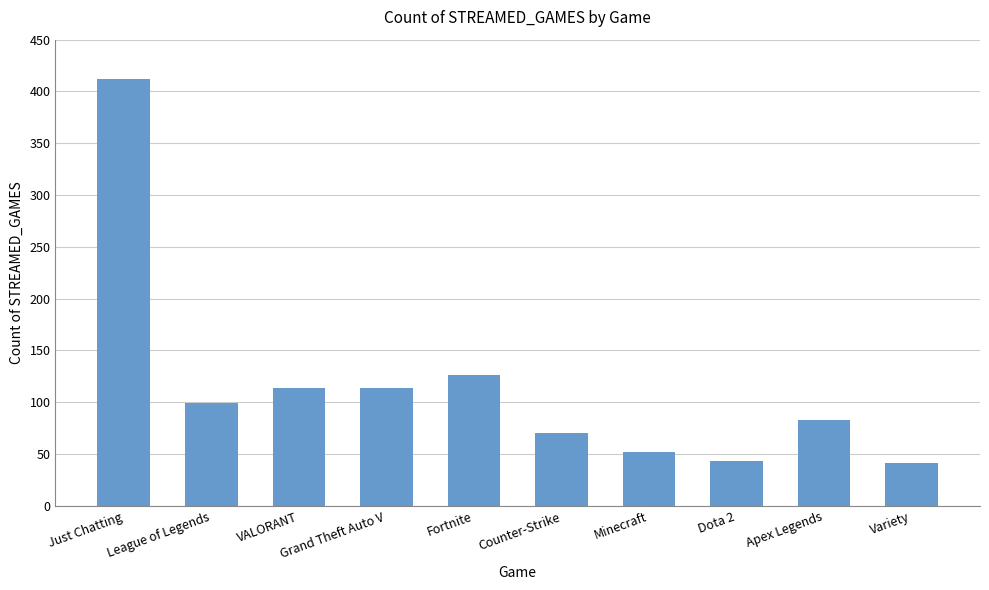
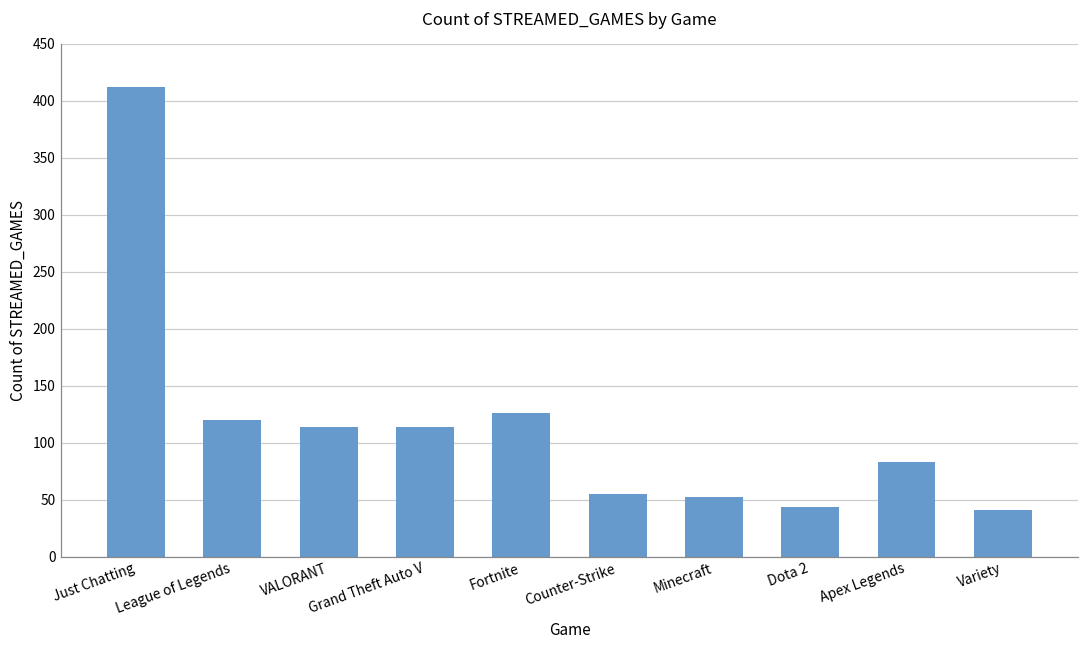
  {
    "Just Chatting": 412,
-   "League of Legends": 99,
+   "League of Legends": 120,
    "VALORANT": 114,
    "Grand Theft Auto V": 114,
    "Fortnite": 126,
-   "Counter-Strike": 70,
+   "Counter-Strike": 55,
    "Minecraft": 52,
    "Dota 2": 43,
    "Apex Legends": 83,
    "Variety": 41
  }
